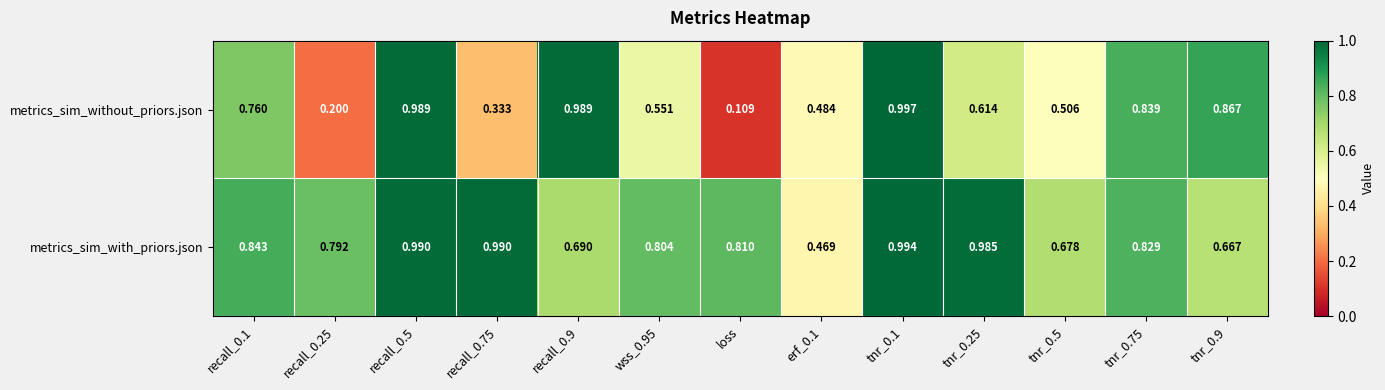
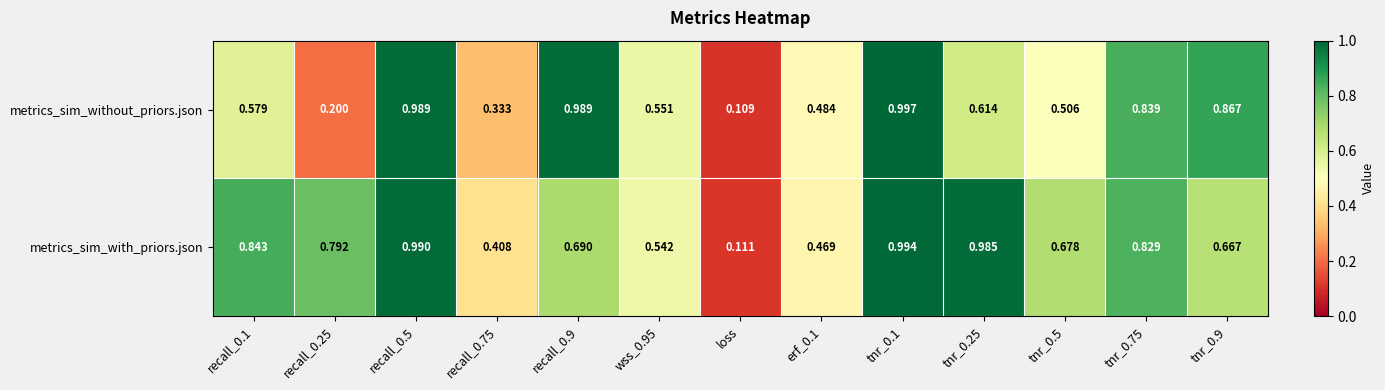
  {
    "metrics_sim_without_priors.json": {
-     "recall_0.1": 0.760,
+     "recall_0.1": 0.579,
      "recall_0.25": 0.200,
      "recall_0.5": 0.989,
      "recall_0.75": 0.333,
      "recall_0.9": 0.989,
      "wss_0.95": 0.551,
      "loss": 0.109,
      "erf_0.1": 0.484,
      "tnr_0.1": 0.997,
      "tnr_0.25": 0.614,
      "tnr_0.5": 0.506,
      "tnr_0.75": 0.839,
      "tnr_0.9": 0.867
    },
    "metrics_sim_with_priors.json": {
      "recall_0.1": 0.843,
      "recall_0.25": 0.792,
      "recall_0.5": 0.990,
-     "recall_0.75": 0.990,
+     "recall_0.75": 0.408,
      "recall_0.9": 0.690,
-     "wss_0.95": 0.804,
-     "loss": 0.810,
+     "wss_0.95": 0.542,
+     "loss": 0.111,
      "erf_0.1": 0.469,
      "tnr_0.1": 0.994,
      "tnr_0.25": 0.985,
      "tnr_0.5": 0.678,
      "tnr_0.75": 0.829,
      "tnr_0.9": 0.667
    }
  }
